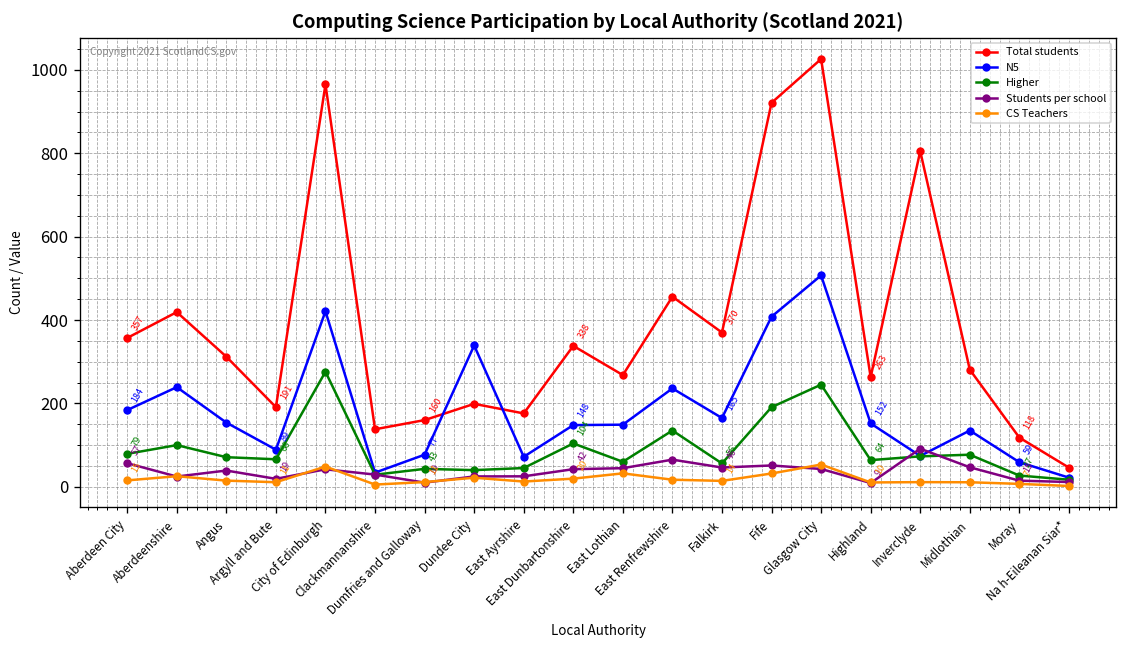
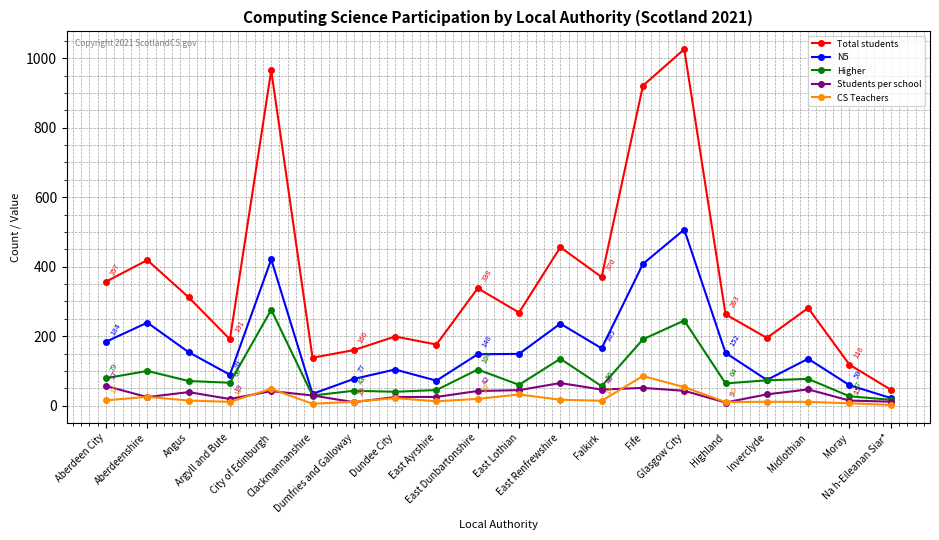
  {
    "Total students": {
      "Aberdeenshire": 420,
      "Angus": 310,
      "City of Edinburgh": 970,
      "Clackmannanshire": 140,
      "Dundee City": 200,
      "East Ayrshire": 180,
      "East Lothian": 270,
      "East Renfrewshire": 460,
      "Fife": 920,
      "Glasgow City": 1030,
-     "Inverclyde": 810,
+     "Inverclyde": 200,
      "Midlothian": 280,
      "Na h-Eileanan Siar*": 50
    },
    "N5": {
      "Aberdeenshire": 240,
      "Angus": 150,
      "City of Edinburgh": 420,
-     "Dundee City": 340,
+     "Dundee City": 100,
      "East Ayrshire": 70,
      "East Lothian": 150,
      "East Renfrewshire": 240,
      "Fife": 410,
      "Glasgow City": 510,
      "Midlothian": 140
    },
    "Higher": {
      "Dumfries and Galloway": 43,
      "East Dunbartonshire": 104,
      "Highland": 64
    },
    "Students per school": {
      "Angus": 40,
      "East Ayrshire": 30,
      "East Lothian": 40,
      "East Renfrewshire": 70,
      "Fife": 50,
      "Glasgow City": 40,
-     "Inverclyde": 90,
+     "Inverclyde": 30,
      "Midlothian": 50
    },
    "CS Teachers": {
      "Angus": 10,
      "Clackmannanshire": 10,
      "East Ayrshire": 10,
      "East Lothian": 30,
      "East Renfrewshire": 20,
-     "Fife": 30,
+     "Fife": 90,
      "Glasgow City": 50,
      "Inverclyde": 10,
      "Midlothian": 10,
      "Na h-Eileanan Siar*": 0
    }
  }
